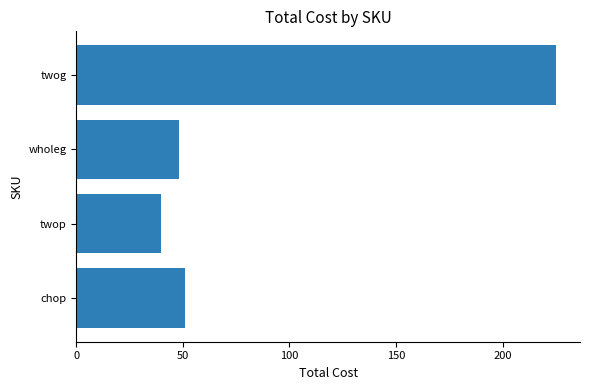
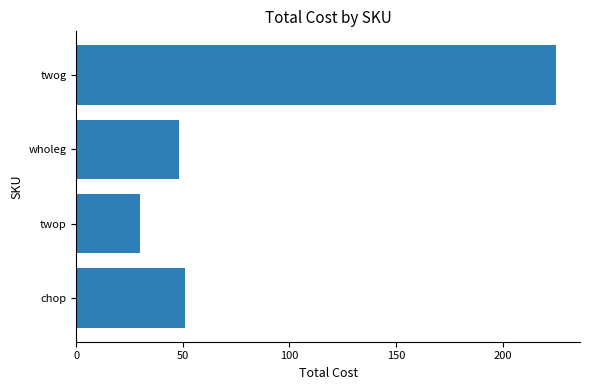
  {
    "twog": 225,
    "wholeg": 48,
-   "twop": 40,
+   "twop": 30,
    "chop": 51
  }
